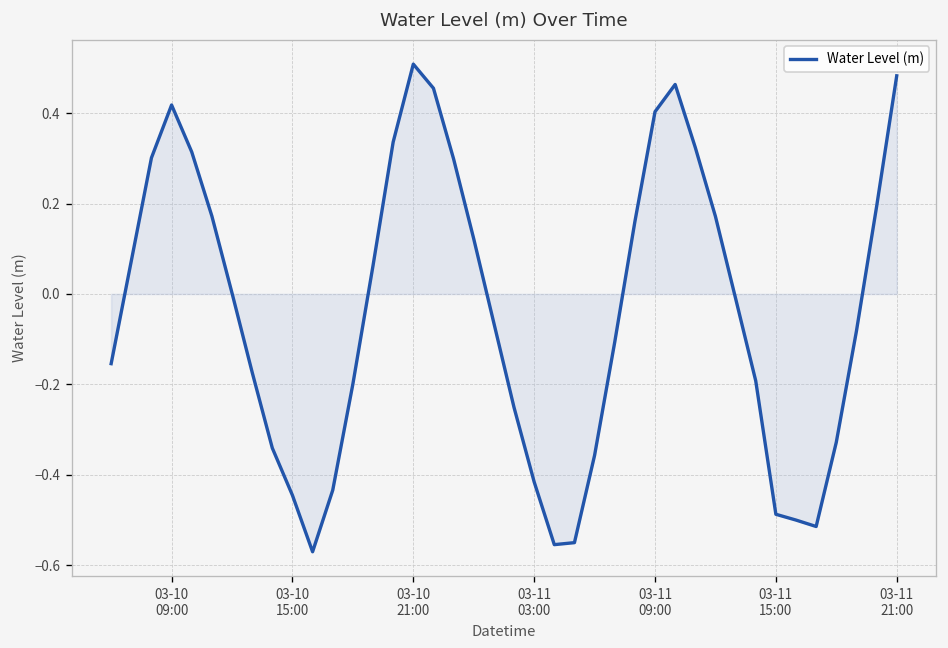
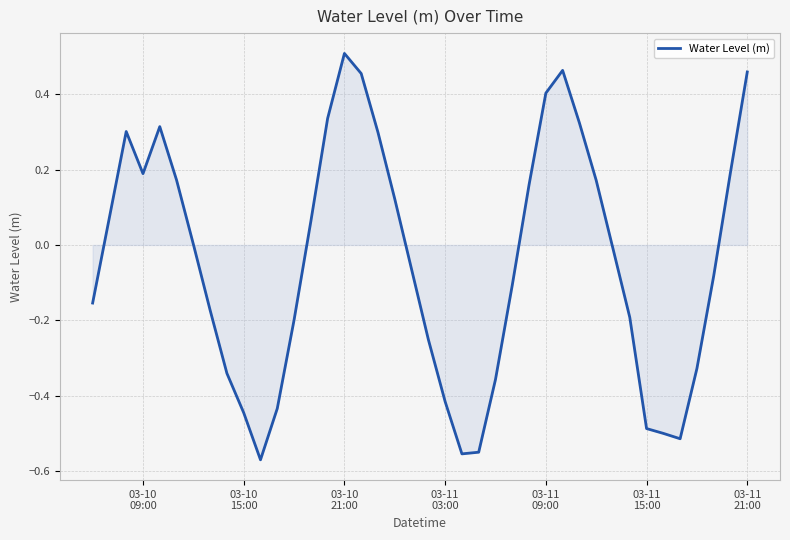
  {
    "Water Level (m)": {
-     "03-10 09:00": 0.42,
+     "03-10 09:00": 0.19,
      "03-10 15:00": -0.45,
      "03-11 03:00": -0.42,
      "03-11 15:00": -0.49,
-     "03-11 21:00": 0.48
+     "03-11 21:00": 0.46
    }
  }
